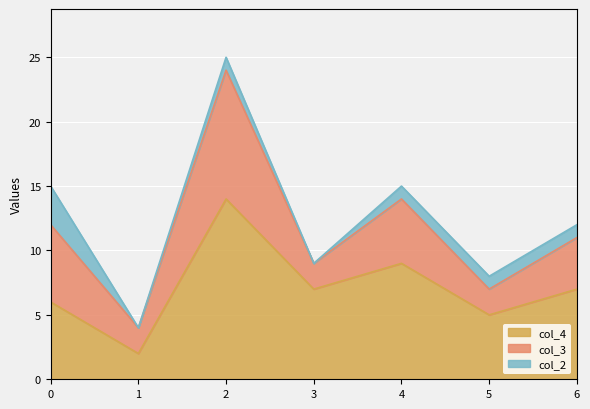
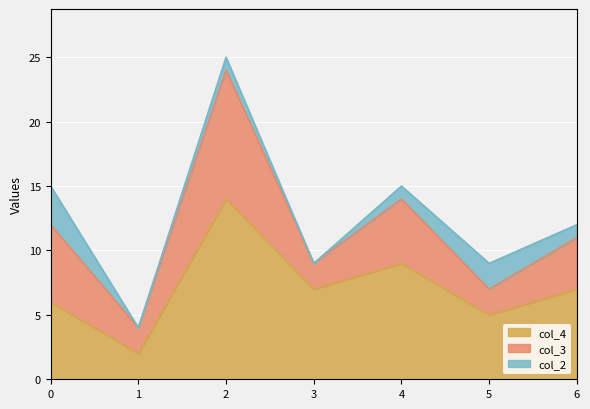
  {
    "col_2": {
      "0": 3,
      "2": 1,
      "4": 1,
-     "5": 1,
+     "5": 2,
      "6": 1
    }
  }
